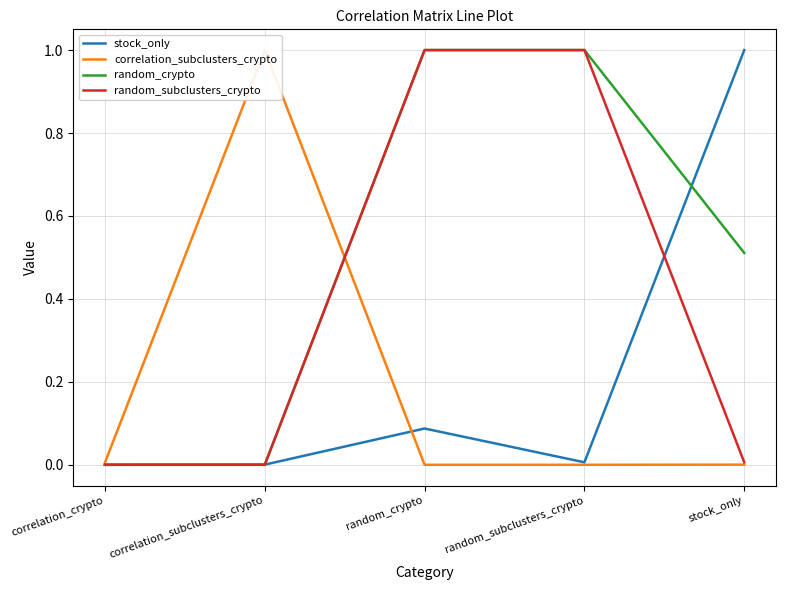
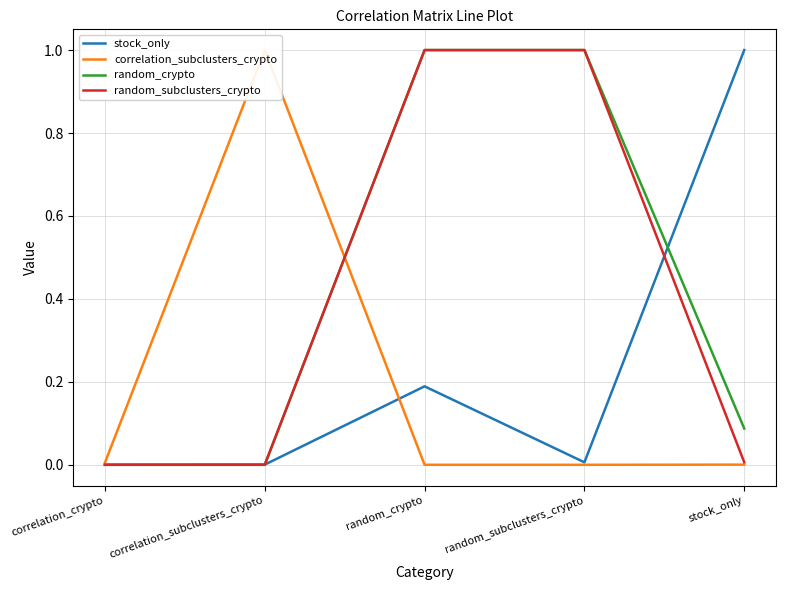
  {
    "stock_only": {
-     "random_crypto": 0.09,
+     "random_crypto": 0.19,
      "stock_only": 1.00
    },
    "correlation_subclusters_crypto": {
      "random_crypto": 0.00
    },
    "random_crypto": {
-     "stock_only": 0.51
+     "stock_only": 0.09
    }
  }
